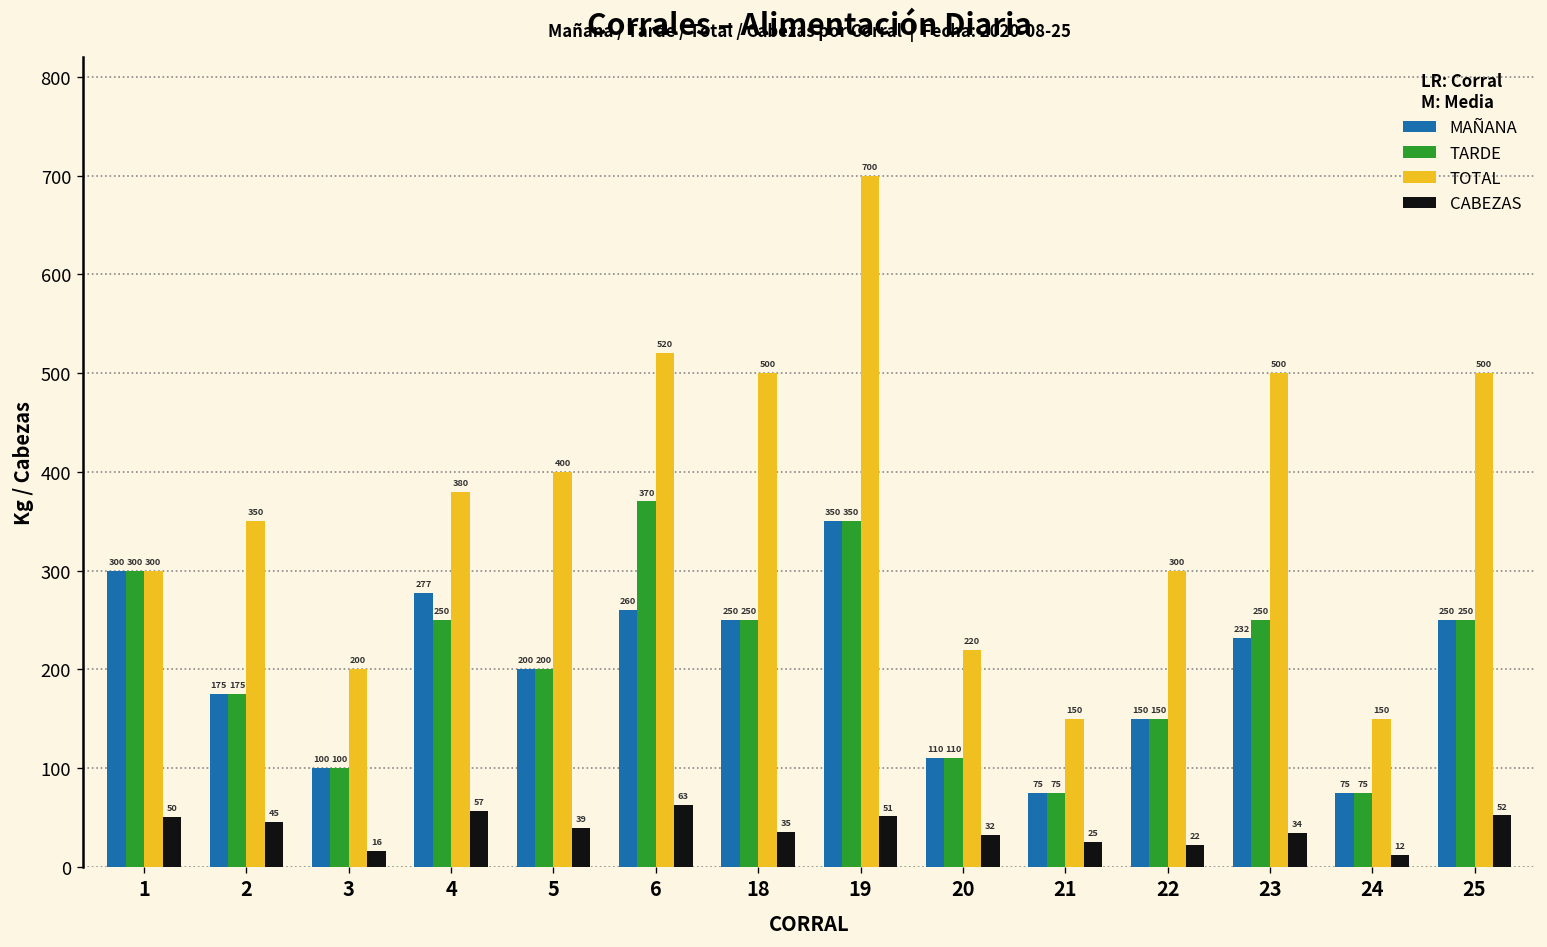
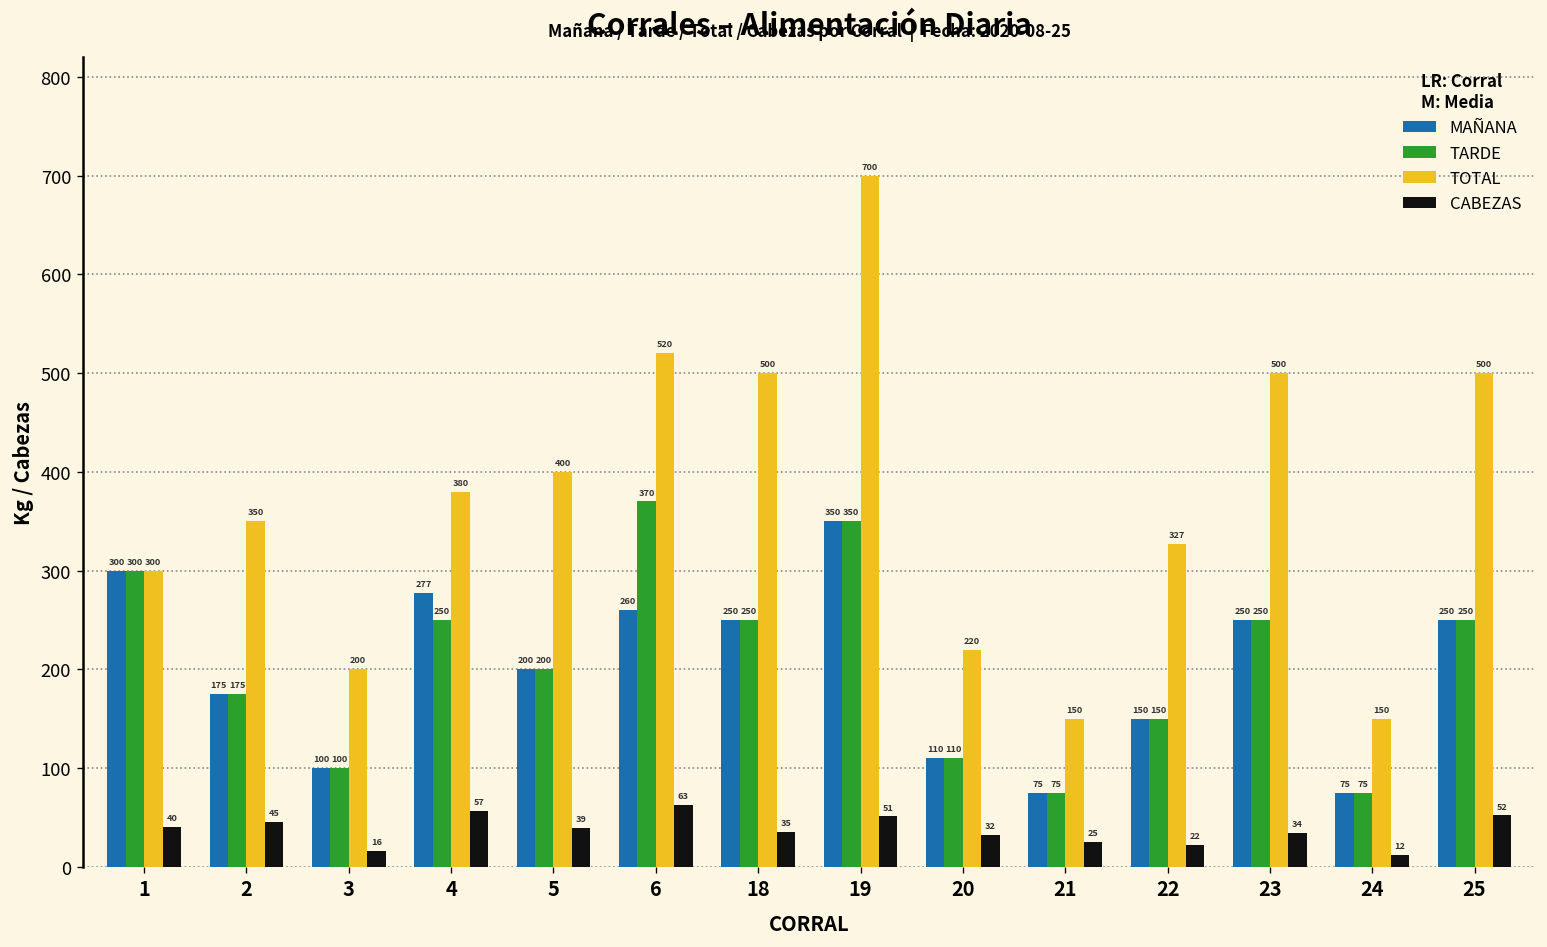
  {
    "MAÑANA": {
      "1": 300,
      "2": 175,
      "3": 100,
      "4": 277,
      "5": 200,
      "6": 260,
      "18": 250,
      "19": 350,
      "20": 110,
      "21": 75,
      "22": 150,
-     "23": 232,
+     "23": 250,
      "24": 75,
      "25": 250
    },
    "TARDE": {
      "1": 300,
      "2": 175,
      "3": 100,
      "4": 250,
      "5": 200,
      "6": 370,
      "18": 250,
      "19": 350,
      "20": 110,
      "21": 75,
      "22": 150,
      "23": 250,
      "24": 75,
      "25": 250
    },
    "TOTAL": {
      "1": 300,
      "2": 350,
      "3": 200,
      "4": 380,
      "5": 400,
      "6": 520,
      "18": 500,
      "19": 700,
      "20": 220,
      "21": 150,
-     "22": 300,
+     "22": 327,
      "23": 500,
      "24": 150,
      "25": 500
    },
    "CABEZAS": {
-     "1": 50,
+     "1": 40,
      "2": 45,
      "3": 16,
      "4": 57,
      "5": 39,
      "6": 63,
      "18": 35,
      "19": 51,
      "20": 32,
      "21": 25,
      "22": 22,
      "23": 34,
      "24": 12,
      "25": 52
    }
  }
